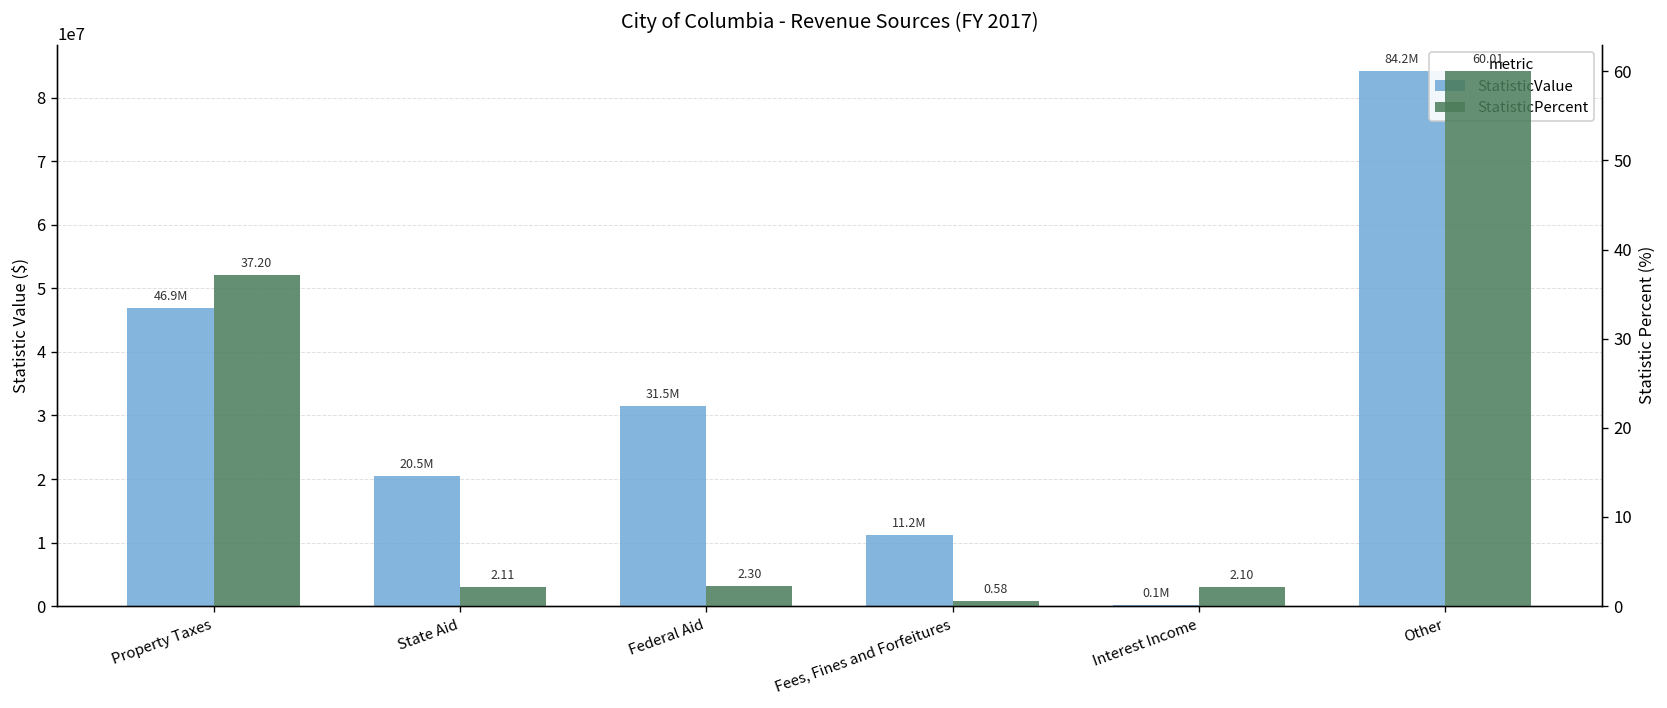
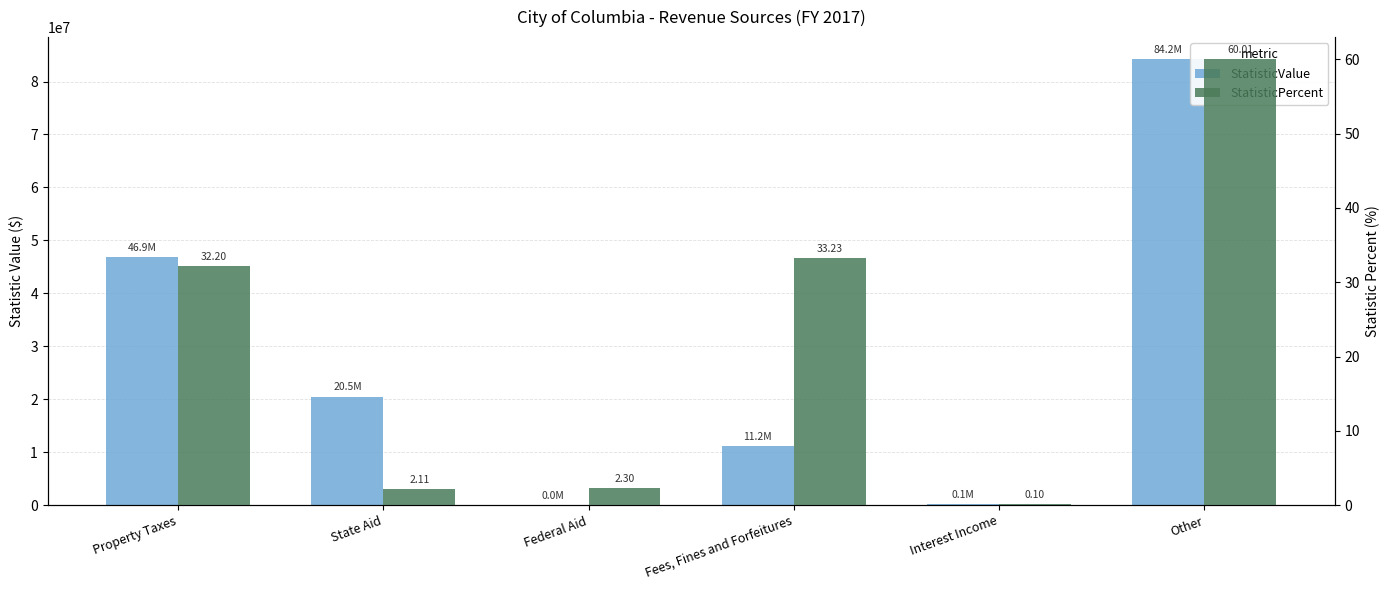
  {
    "StatisticValue": {
      "Property Taxes": "46.9M",
      "State Aid": "20.5M",
-     "Federal Aid": "31.5M",
+     "Federal Aid": "0.0M",
      "Fees, Fines and Forfeitures": "11.2M",
      "Interest Income": "0.1M",
      "Other": "84.2M"
    },
    "StatisticPercent": {
-     "Property Taxes": "37.20",
+     "Property Taxes": "32.20",
      "State Aid": "2.11",
      "Federal Aid": "2.30",
-     "Fees, Fines and Forfeitures": "0.58",
-     "Interest Income": "2.10"
+     "Fees, Fines and Forfeitures": "33.23",
+     "Interest Income": "0.10"
    }
  }
